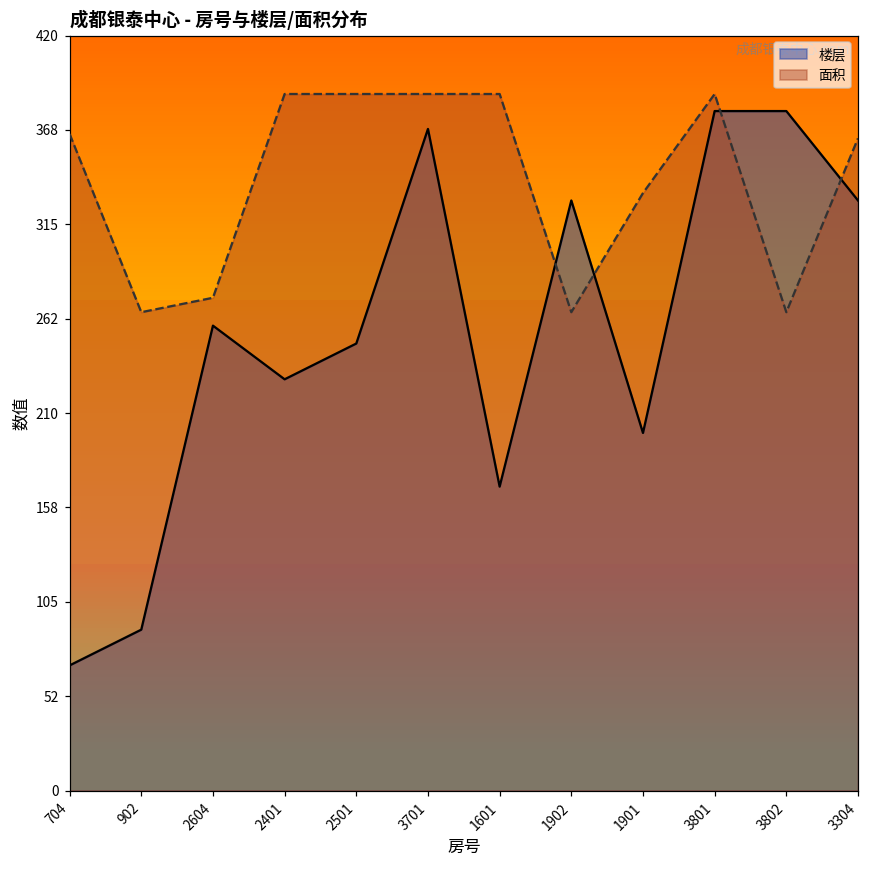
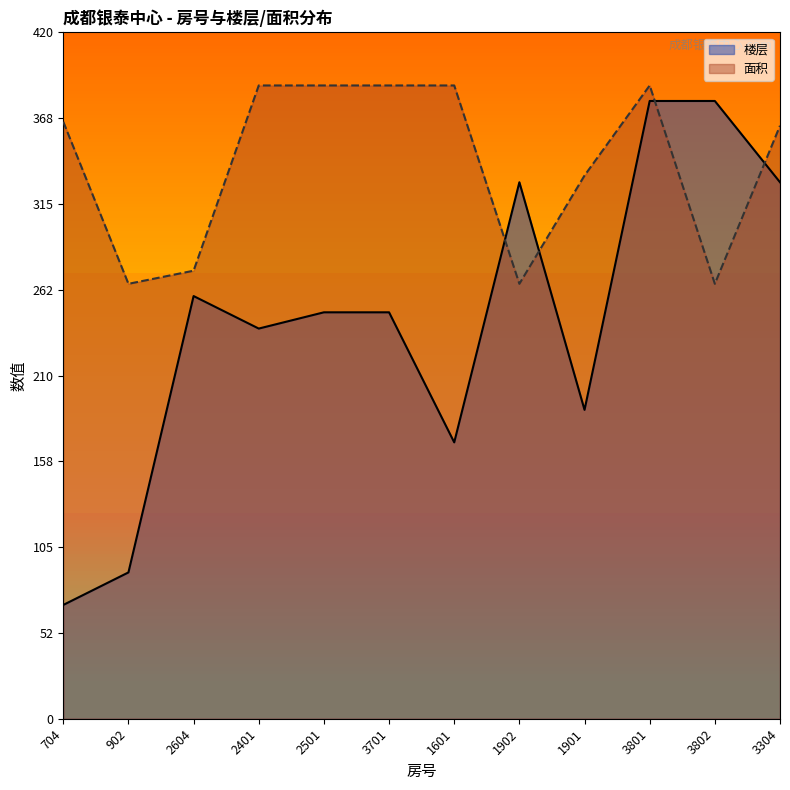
  {
    "楼层": {
      "704": 70,
      "902": 90,
      "2604": 259,
-     "2401": 229,
+     "2401": 239,
      "2501": 249,
-     "3701": 368,
+     "3701": 249,
      "1601": 169,
      "1902": 328,
-     "1901": 199,
+     "1901": 189,
      "3801": 378,
      "3802": 378,
      "3304": 328
    },
    "面积": {
      "704": 365,
      "902": 266,
      "2604": 274,
      "2401": 387,
      "2501": 387,
      "3701": 387,
      "1601": 387,
      "1902": 266,
      "1901": 332,
      "3801": 387,
      "3802": 266,
      "3304": 363
    }
  }
